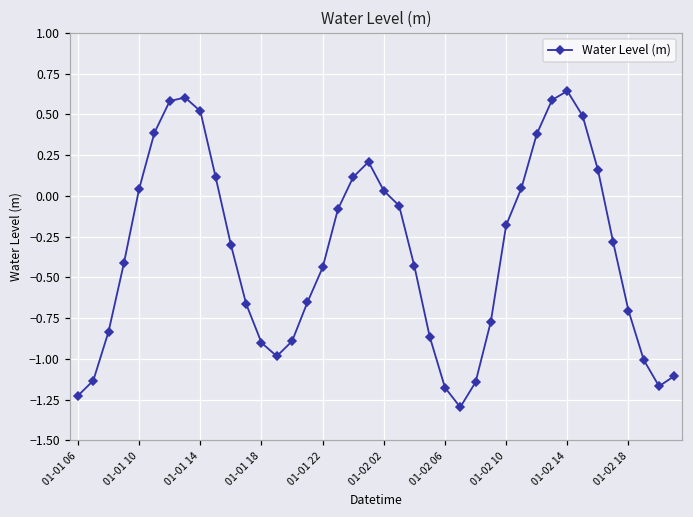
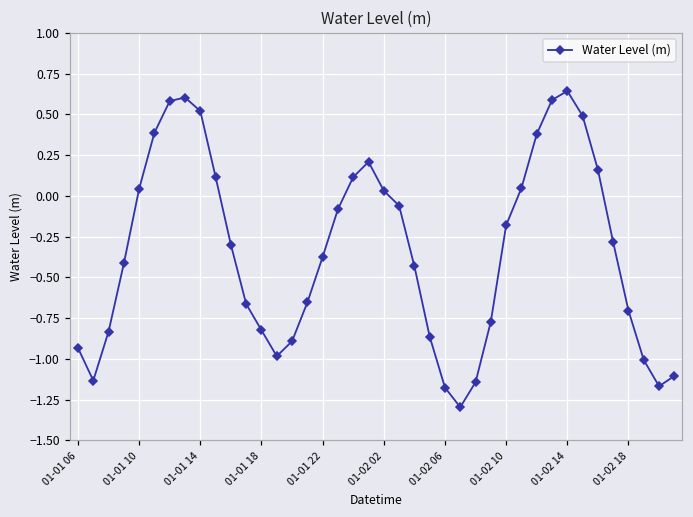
  {
-   "01-01 06": -1.23,
+   "01-01 06": -0.93,
    "01-01 10": 0.04,
    "01-01 14": 0.52,
-   "01-01 18": -0.90,
-   "01-01 22": -0.44,
+   "01-01 18": -0.82,
+   "01-01 22": -0.37,
    "01-02 02": 0.03,
    "01-02 06": -1.18,
    "01-02 10": -0.18,
    "01-02 14": 0.64,
    "01-02 18": -0.70
  }
